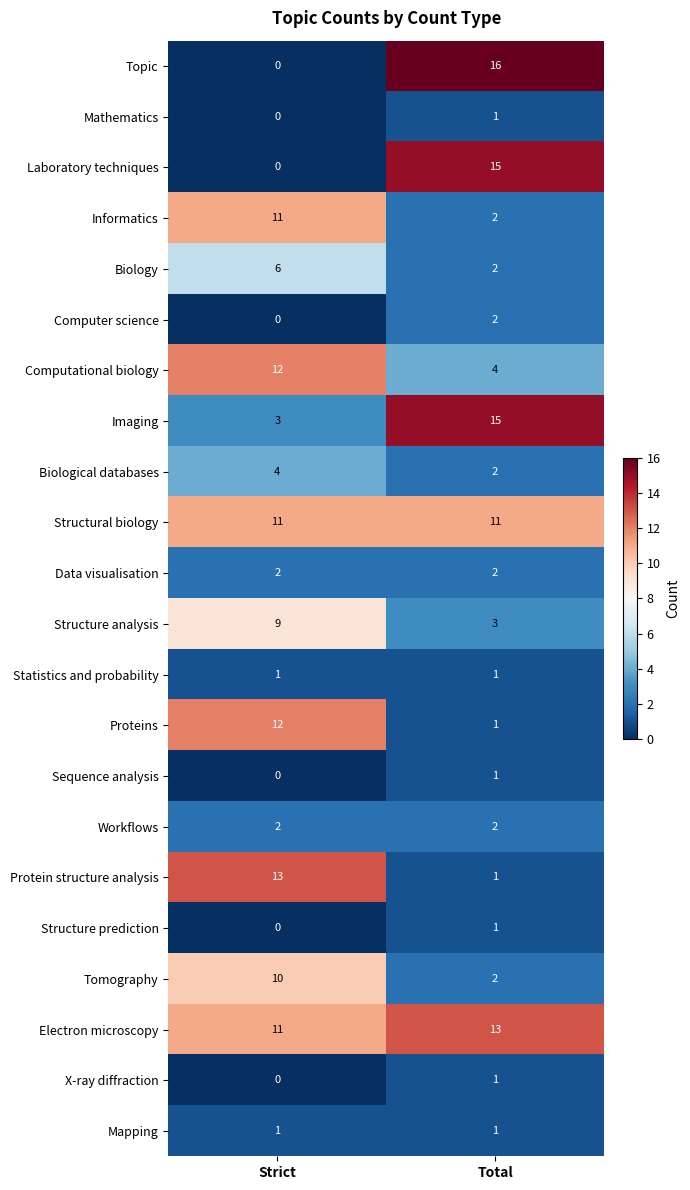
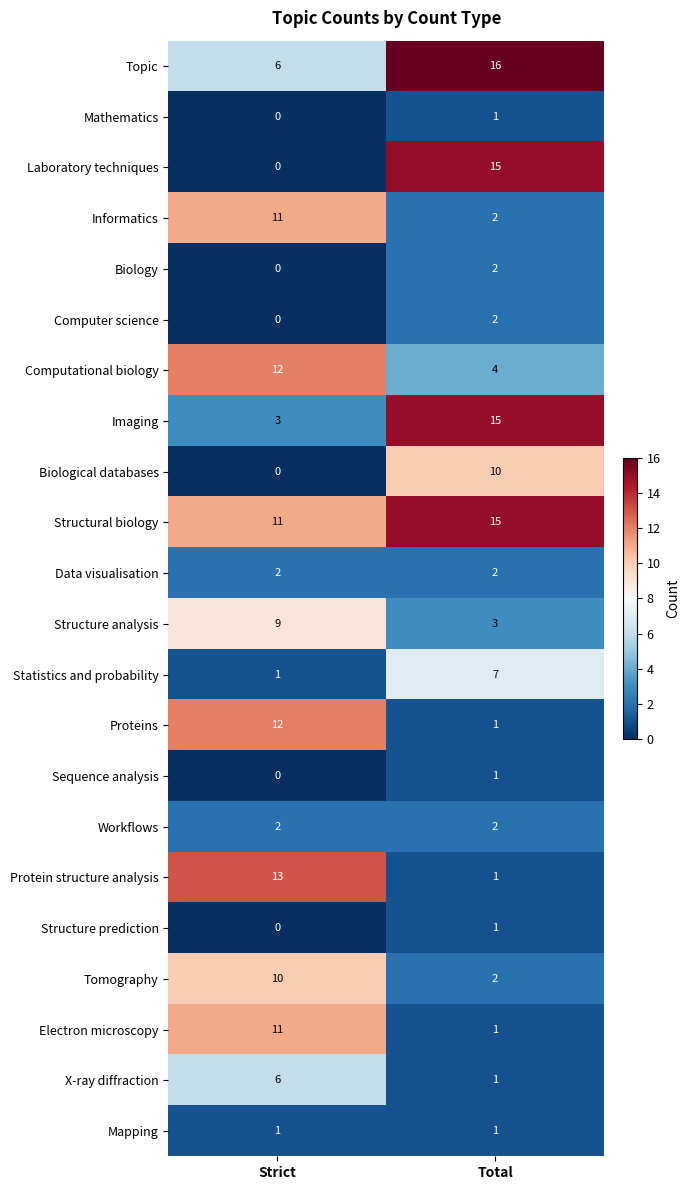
  {
    "Topic": {
-     "Strict": 0,
+     "Strict": 6,
      "Total": 16
    },
    "Mathematics": {
      "Strict": 0,
      "Total": 1
    },
    "Laboratory techniques": {
      "Strict": 0,
      "Total": 15
    },
    "Informatics": {
      "Strict": 11,
      "Total": 2
    },
    "Biology": {
-     "Strict": 6,
+     "Strict": 0,
      "Total": 2
    },
    "Computer science": {
      "Strict": 0,
      "Total": 2
    },
    "Computational biology": {
      "Strict": 12,
      "Total": 4
    },
    "Imaging": {
      "Strict": 3,
      "Total": 15
    },
    "Biological databases": {
-     "Strict": 4,
-     "Total": 2
+     "Strict": 0,
+     "Total": 10
    },
    "Structural biology": {
      "Strict": 11,
-     "Total": 11
+     "Total": 15
    },
    "Data visualisation": {
      "Strict": 2,
      "Total": 2
    },
    "Structure analysis": {
      "Strict": 9,
      "Total": 3
    },
    "Statistics and probability": {
      "Strict": 1,
-     "Total": 1
+     "Total": 7
    },
    "Proteins": {
      "Strict": 12,
      "Total": 1
    },
    "Sequence analysis": {
      "Strict": 0,
      "Total": 1
    },
    "Workflows": {
      "Strict": 2,
      "Total": 2
    },
    "Protein structure analysis": {
      "Strict": 13,
      "Total": 1
    },
    "Structure prediction": {
      "Strict": 0,
      "Total": 1
    },
    "Tomography": {
      "Strict": 10,
      "Total": 2
    },
    "Electron microscopy": {
      "Strict": 11,
-     "Total": 13
+     "Total": 1
    },
    "X-ray diffraction": {
-     "Strict": 0,
+     "Strict": 6,
      "Total": 1
    },
    "Mapping": {
      "Strict": 1,
      "Total": 1
    }
  }
